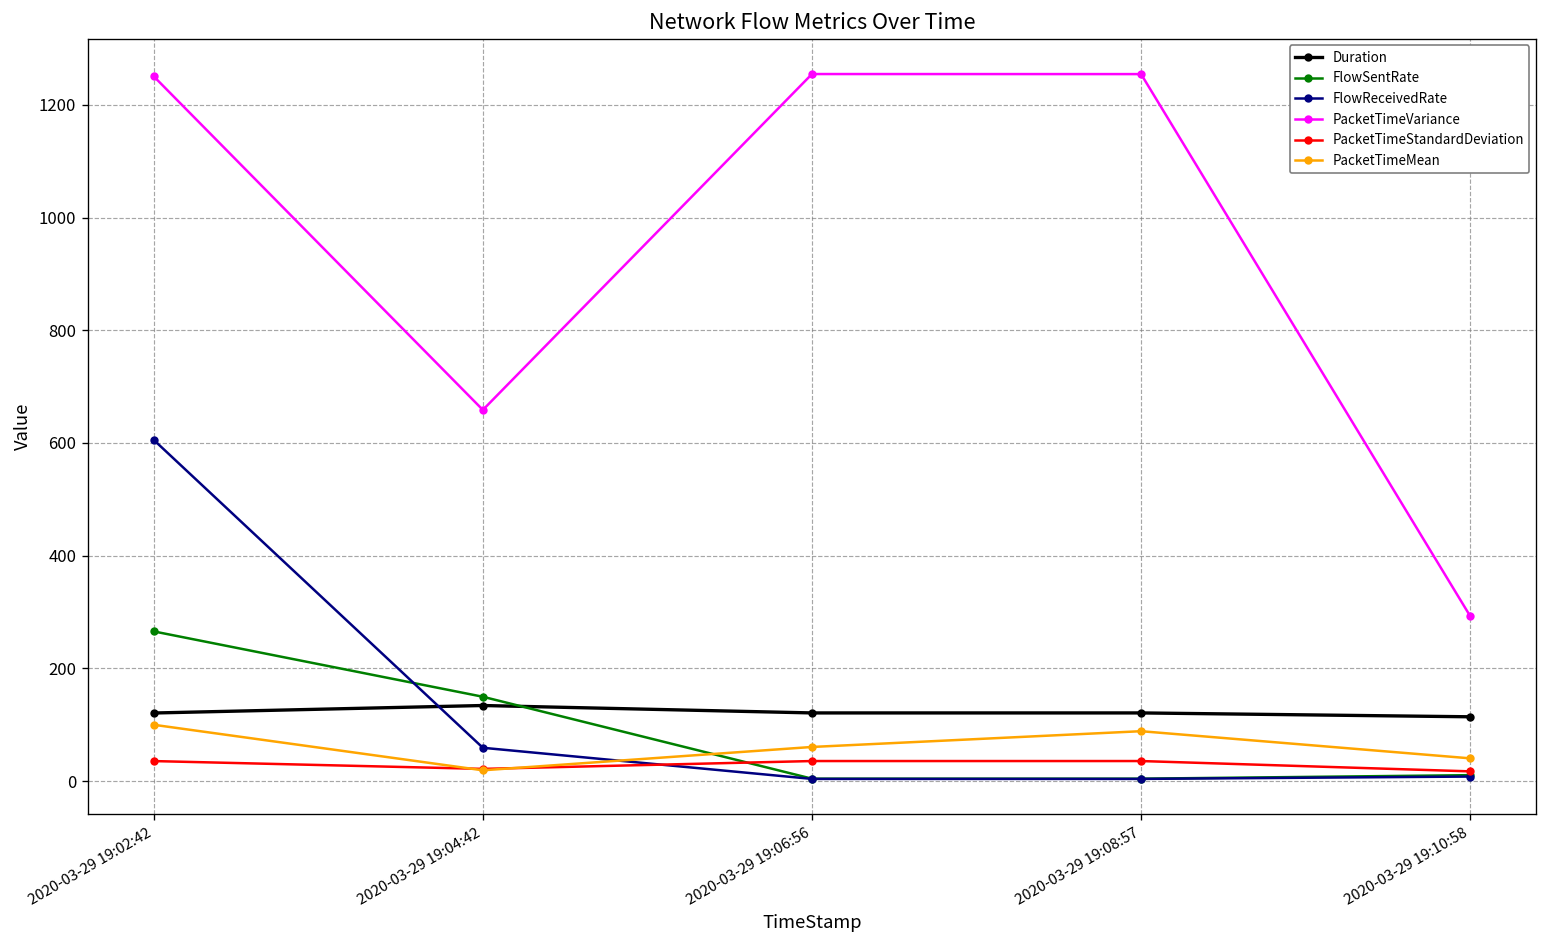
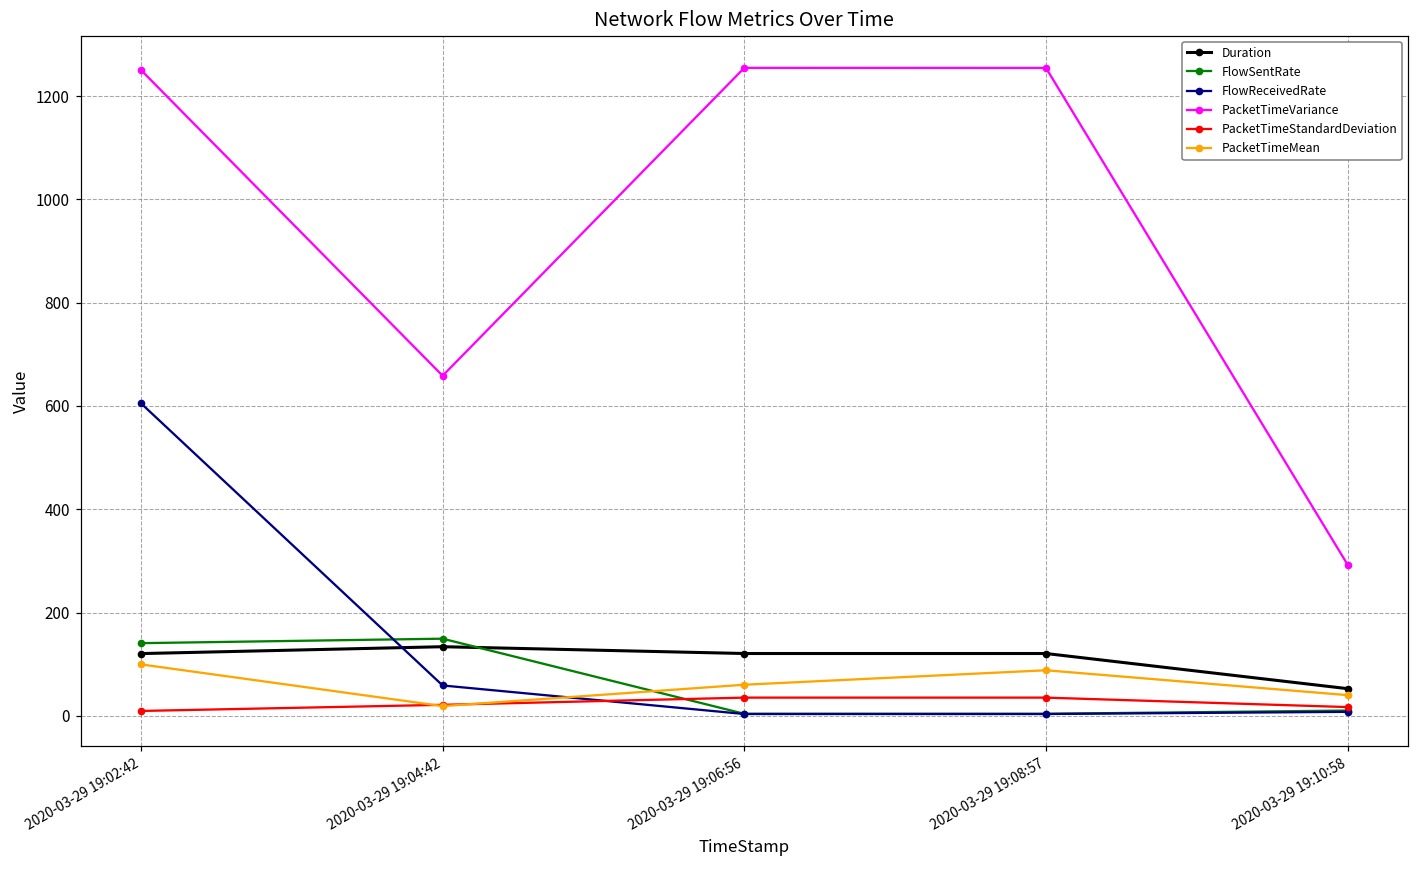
  {
    "Duration": {
      "2020-03-29 19:02:42": 120,
      "2020-03-29 19:04:42": 130,
      "2020-03-29 19:06:56": 120,
      "2020-03-29 19:08:57": 120,
-     "2020-03-29 19:10:58": 110
+     "2020-03-29 19:10:58": 50
    },
    "FlowSentRate": {
-     "2020-03-29 19:02:42": 270,
+     "2020-03-29 19:02:42": 140,
      "2020-03-29 19:04:42": 150
    },
    "FlowReceivedRate": {
      "2020-03-29 19:02:42": 610,
      "2020-03-29 19:04:42": 60
    },
    "PacketTimeVariance": {
      "2020-03-29 19:02:42": 1250,
      "2020-03-29 19:04:42": 660,
      "2020-03-29 19:06:56": 1250,
      "2020-03-29 19:08:57": 1250,
      "2020-03-29 19:10:58": 290
    },
    "PacketTimeStandardDeviation": {
-     "2020-03-29 19:02:42": 40,
+     "2020-03-29 19:02:42": 10,
      "2020-03-29 19:06:56": 40,
      "2020-03-29 19:08:57": 40,
      "2020-03-29 19:10:58": 20
    },
    "PacketTimeMean": {
      "2020-03-29 19:02:42": 100,
      "2020-03-29 19:06:56": 60,
      "2020-03-29 19:08:57": 90,
      "2020-03-29 19:10:58": 40
    }
  }
